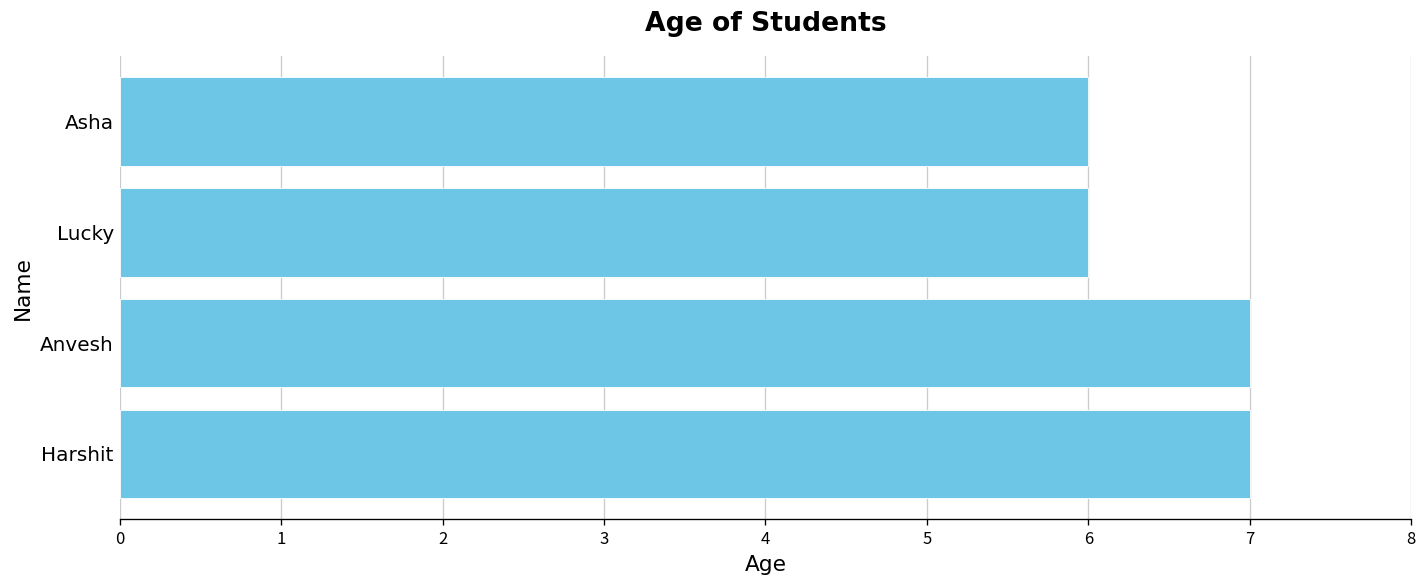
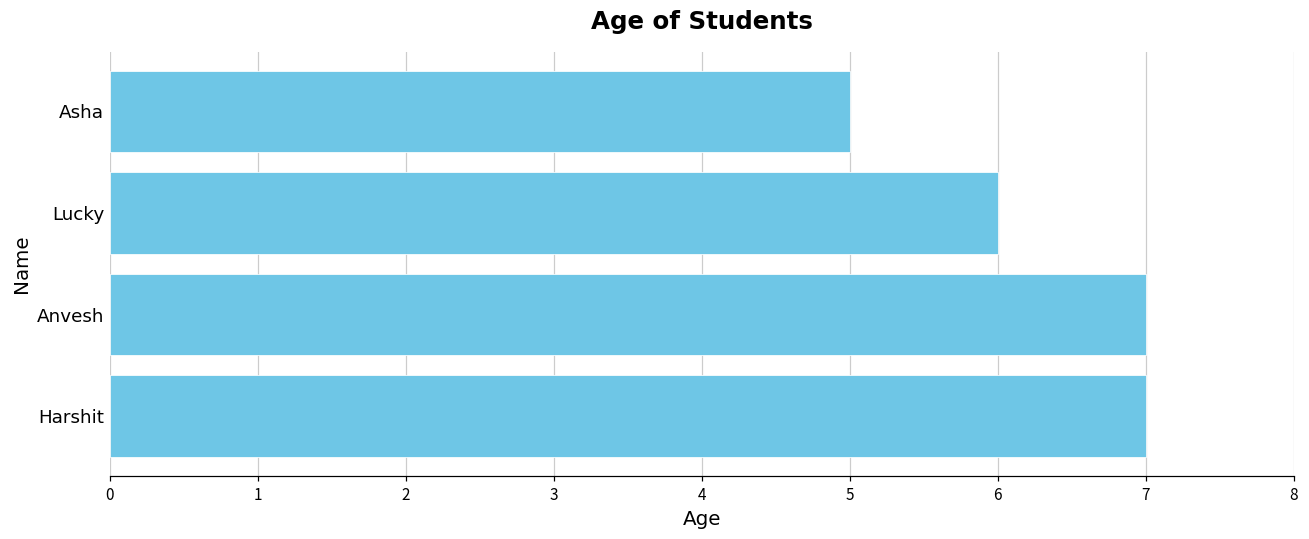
  {
-   "Asha": 6,
+   "Asha": 5,
    "Lucky": 6,
    "Anvesh": 7,
    "Harshit": 7
  }
